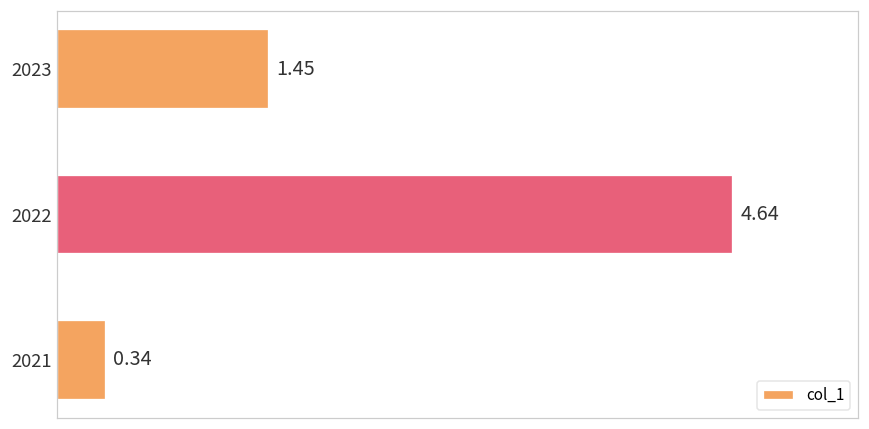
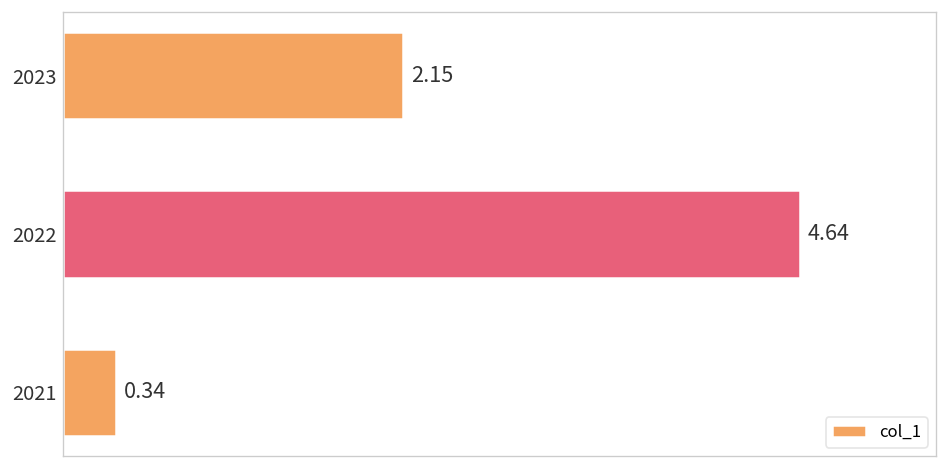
  {
-   "2023": 1.45,
+   "2023": 2.15,
    "2022": 4.64,
    "2021": 0.34
  }
